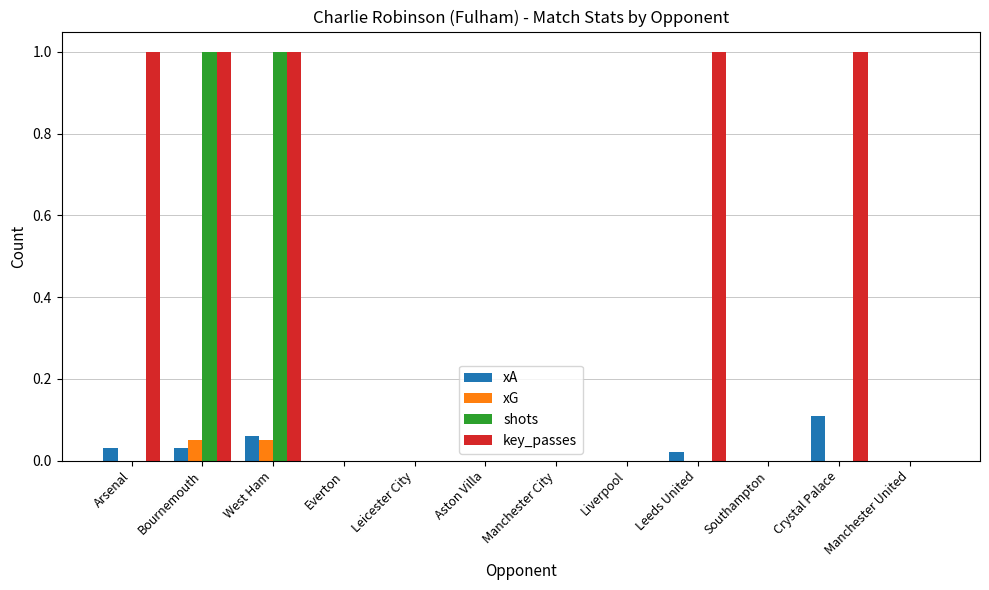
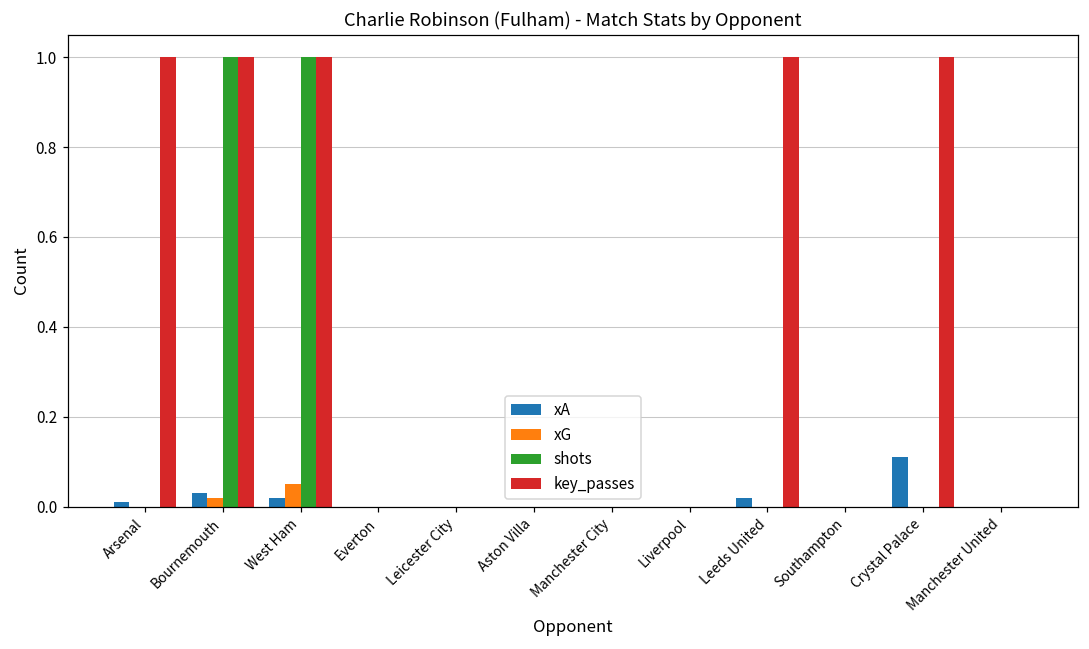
  {
    "xA": {
-     "Arsenal": 0.03,
+     "Arsenal": 0.01,
      "Bournemouth": 0.03,
-     "West Ham": 0.06,
+     "West Ham": 0.02,
      "Everton": 0.00,
      "Leicester City": 0.00,
      "Aston Villa": 0.00,
      "Manchester City": 0.00,
      "Liverpool": 0.00,
      "Leeds United": 0.02,
      "Southampton": 0.00,
      "Crystal Palace": 0.11,
      "Manchester United": 0.00
    },
    "xG": {
      "Arsenal": 0.00,
-     "Bournemouth": 0.05,
+     "Bournemouth": 0.02,
      "West Ham": 0.05,
      "Everton": 0.00,
      "Leicester City": 0.00,
      "Aston Villa": 0.00,
      "Manchester City": 0.00,
      "Liverpool": 0.00,
      "Leeds United": 0.00,
      "Southampton": 0.00,
      "Crystal Palace": 0.00,
      "Manchester United": 0.00
    },
    "shots": {
      "Arsenal": 0.00,
      "Bournemouth": 1.00,
      "West Ham": 1.00,
      "Everton": 0.00,
      "Leicester City": 0.00,
      "Aston Villa": 0.00,
      "Manchester City": 0.00,
      "Liverpool": 0.00,
      "Leeds United": 0.00,
      "Southampton": 0.00,
      "Crystal Palace": 0.00,
      "Manchester United": 0.00
    },
    "key_passes": {
      "Arsenal": 1.00,
      "Bournemouth": 1.00,
      "West Ham": 1.00,
      "Everton": 0.00,
      "Leicester City": 0.00,
      "Aston Villa": 0.00,
      "Manchester City": 0.00,
      "Liverpool": 0.00,
      "Leeds United": 1.00,
      "Southampton": 0.00,
      "Crystal Palace": 1.00,
      "Manchester United": 0.00
    }
  }
